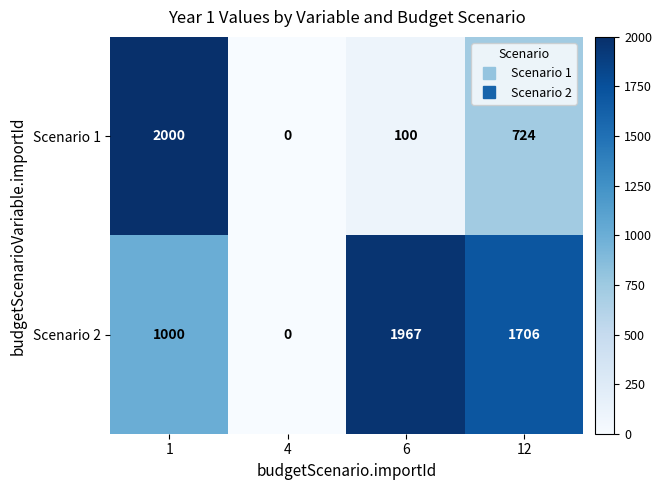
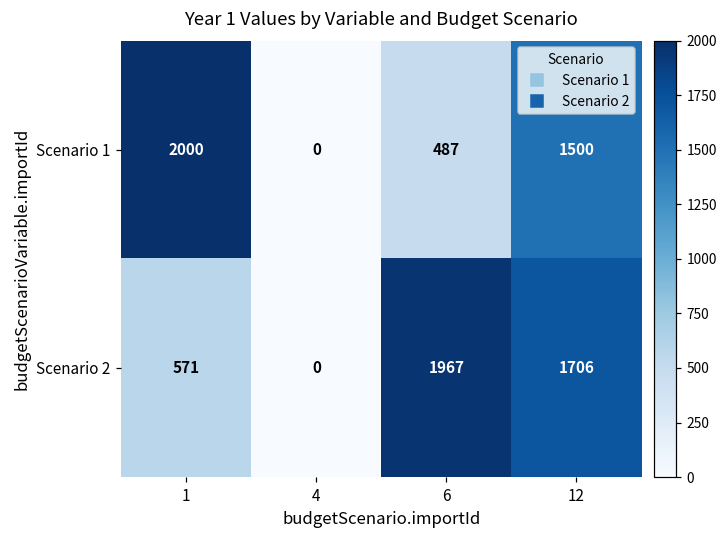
  {
    "Scenario 1": {
      "1": 2000,
      "4": 0,
-     "6": 100,
-     "12": 724
+     "6": 487,
+     "12": 1500
    },
    "Scenario 2": {
-     "1": 1000,
+     "1": 571,
      "4": 0,
      "6": 1967,
      "12": 1706
    }
  }
